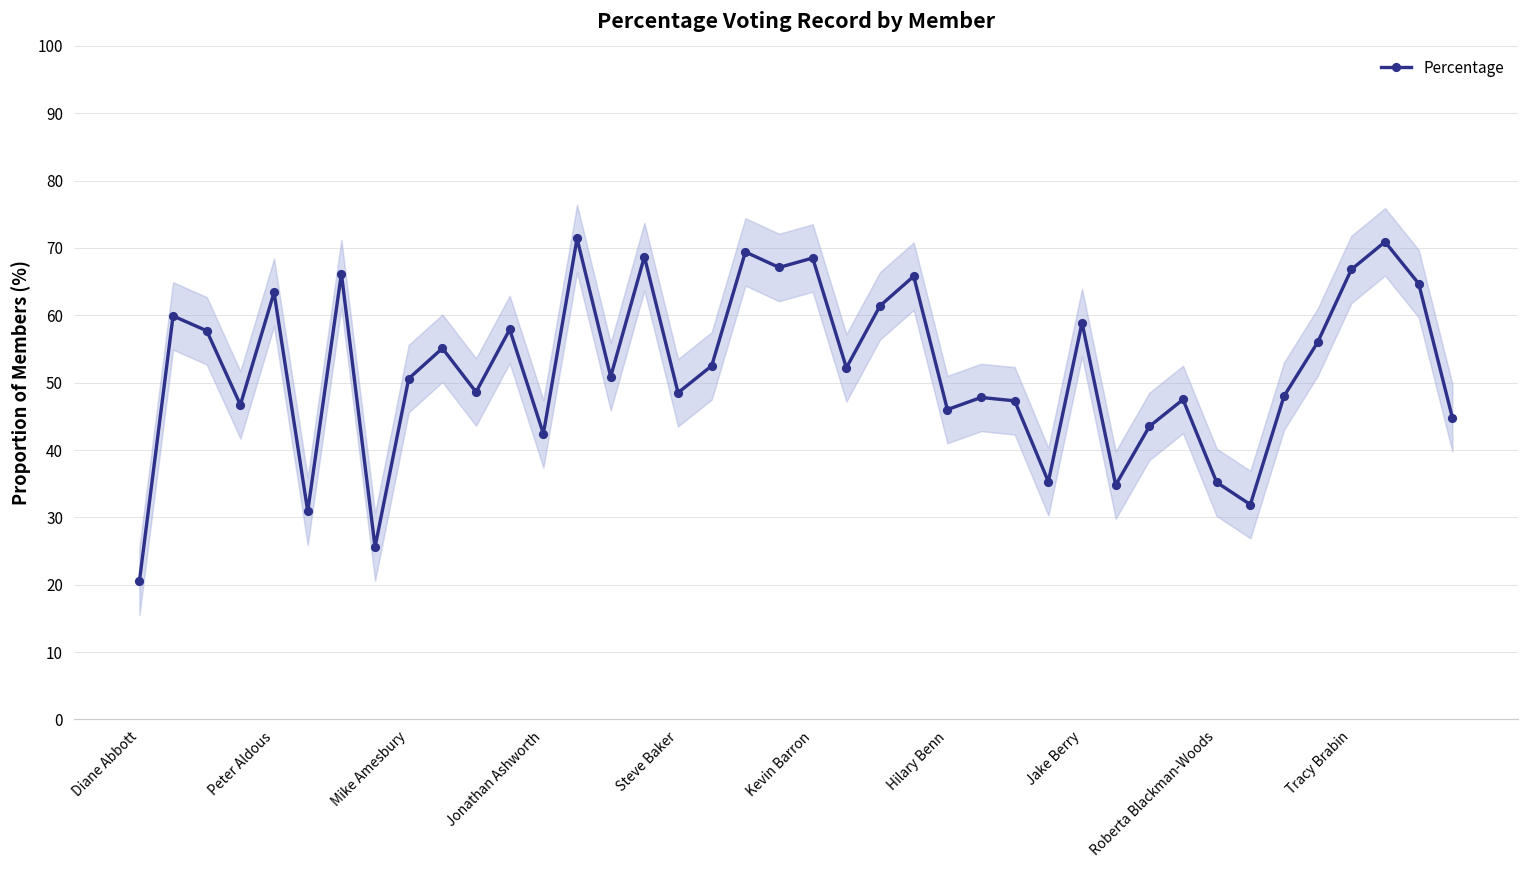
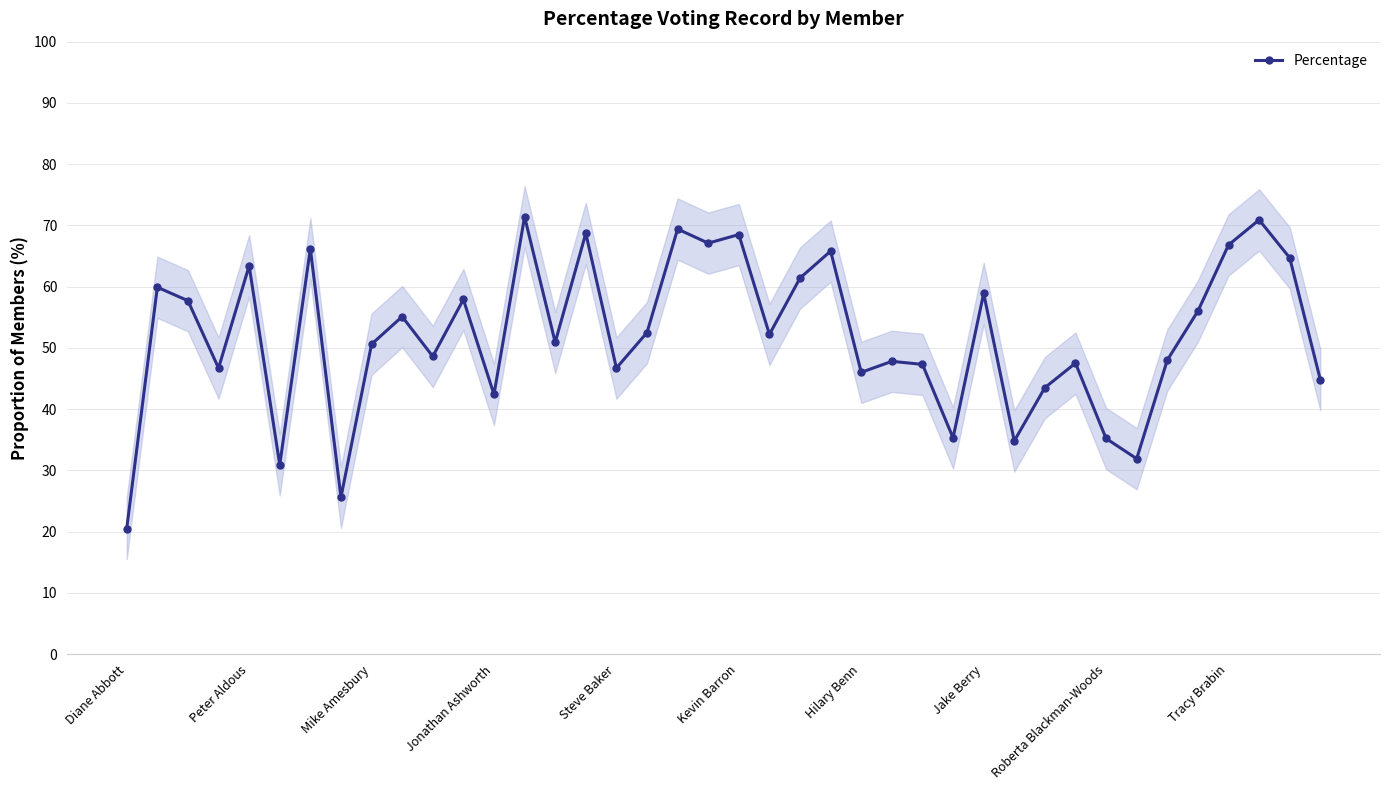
  {
    "Percentage": {
      "Diane Abbott": 21,
      "Peter Aldous": 63,
      "Mike Amesbury": 51,
      "Jonathan Ashworth": 42,
-     "Steve Baker": 49,
+     "Steve Baker": 47,
      "Kevin Barron": 69,
      "Hilary Benn": 46,
      "Jake Berry": 59,
      "Roberta Blackman-Woods": 35,
      "Tracy Brabin": 67
    }
  }
